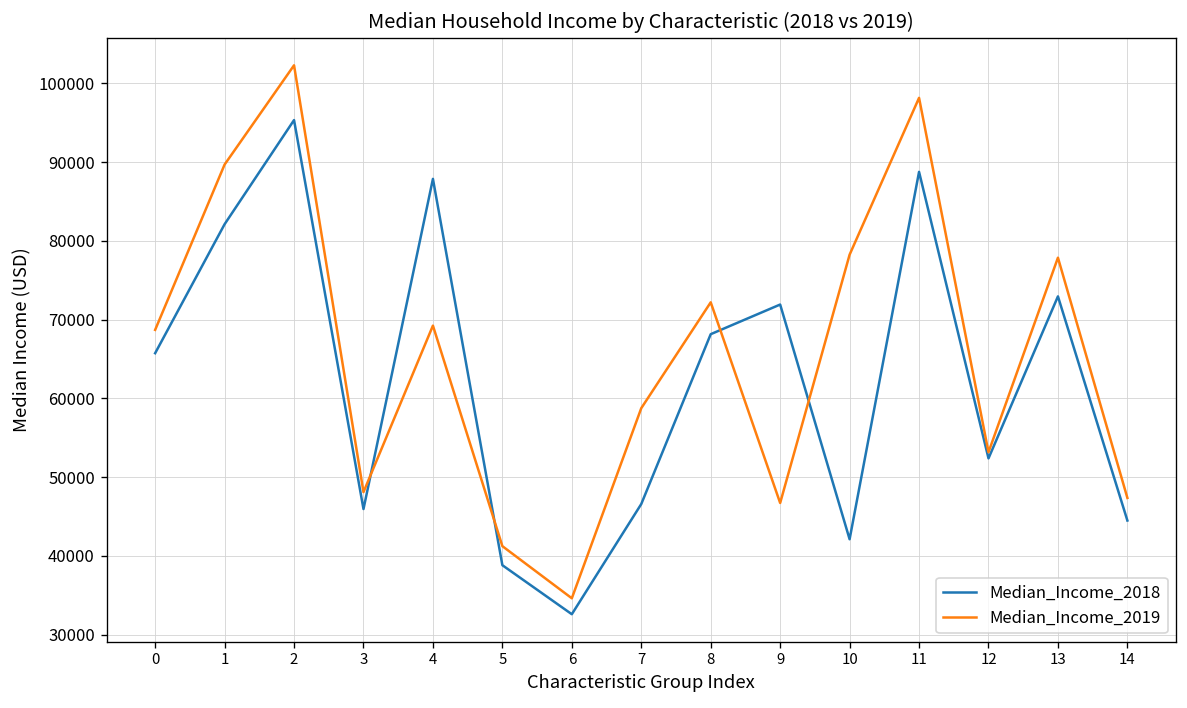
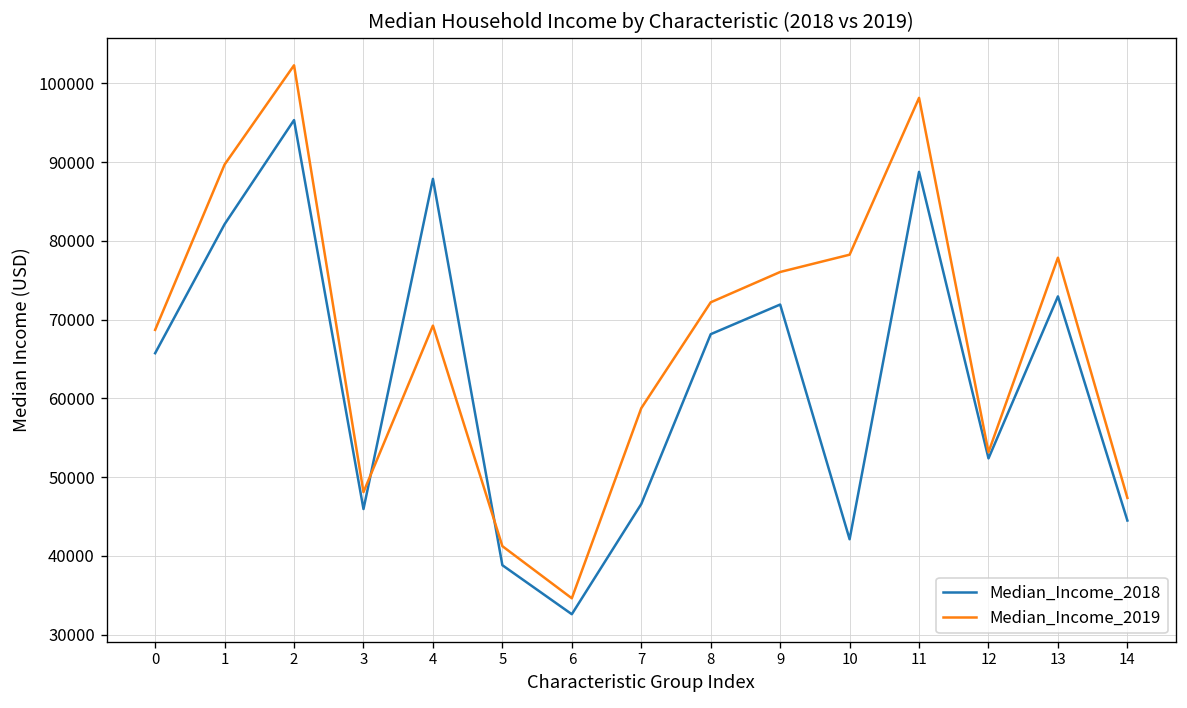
  {
    "Median_Income_2018": {
      "0": 66000,
      "1": 82000,
      "2": 95000,
      "3": 46000,
      "4": 88000,
      "5": 39000,
      "6": 33000,
      "7": 47000,
      "8": 68000,
      "9": 72000,
      "10": 42000,
      "11": 89000,
      "12": 52000,
      "13": 73000,
      "14": 44000
    },
    "Median_Income_2019": {
      "0": 69000,
      "1": 90000,
      "2": 102000,
      "3": 48000,
      "4": 69000,
      "5": 41000,
      "6": 35000,
      "7": 59000,
      "8": 72000,
-     "9": 47000,
+     "9": 76000,
      "10": 78000,
      "11": 98000,
      "12": 53000,
      "13": 78000,
      "14": 47000
    }
  }
